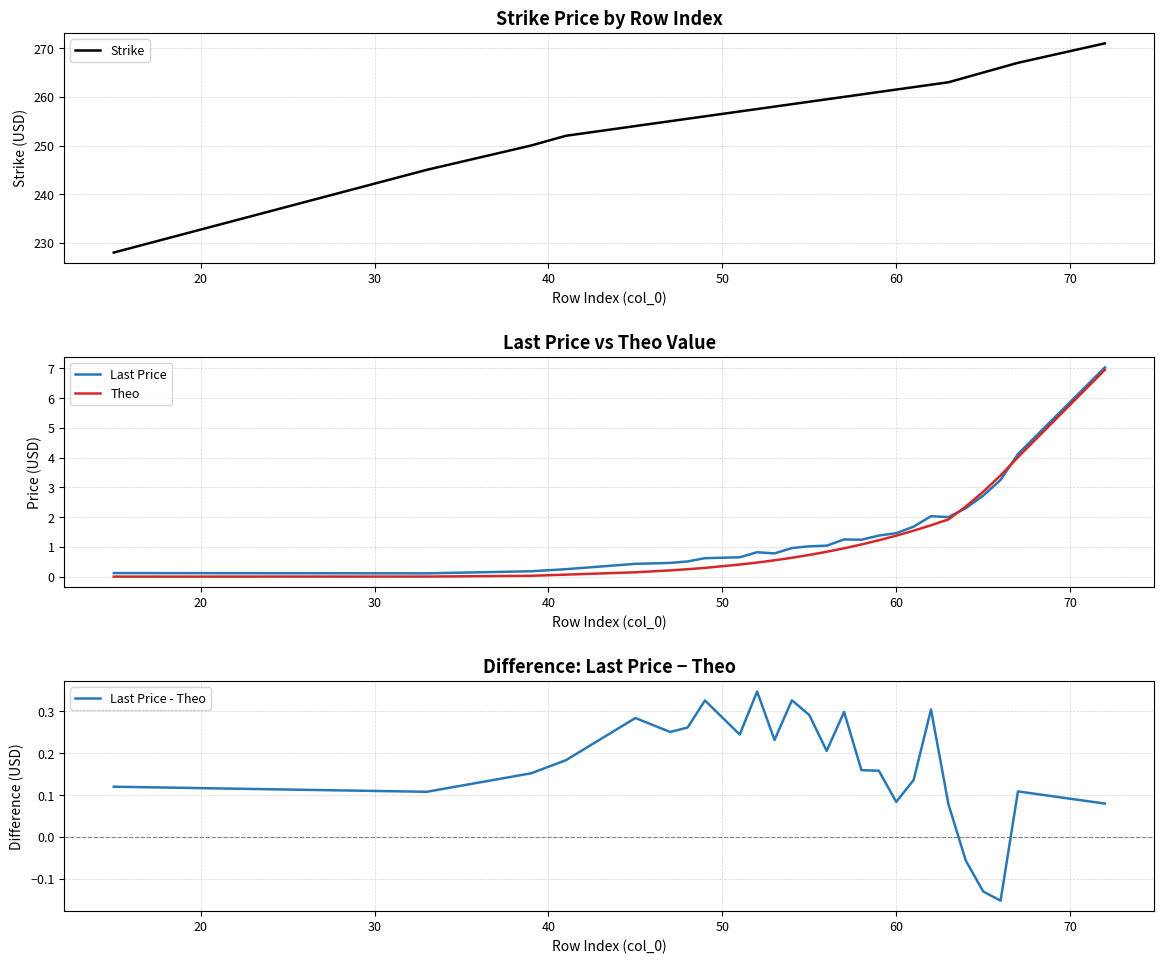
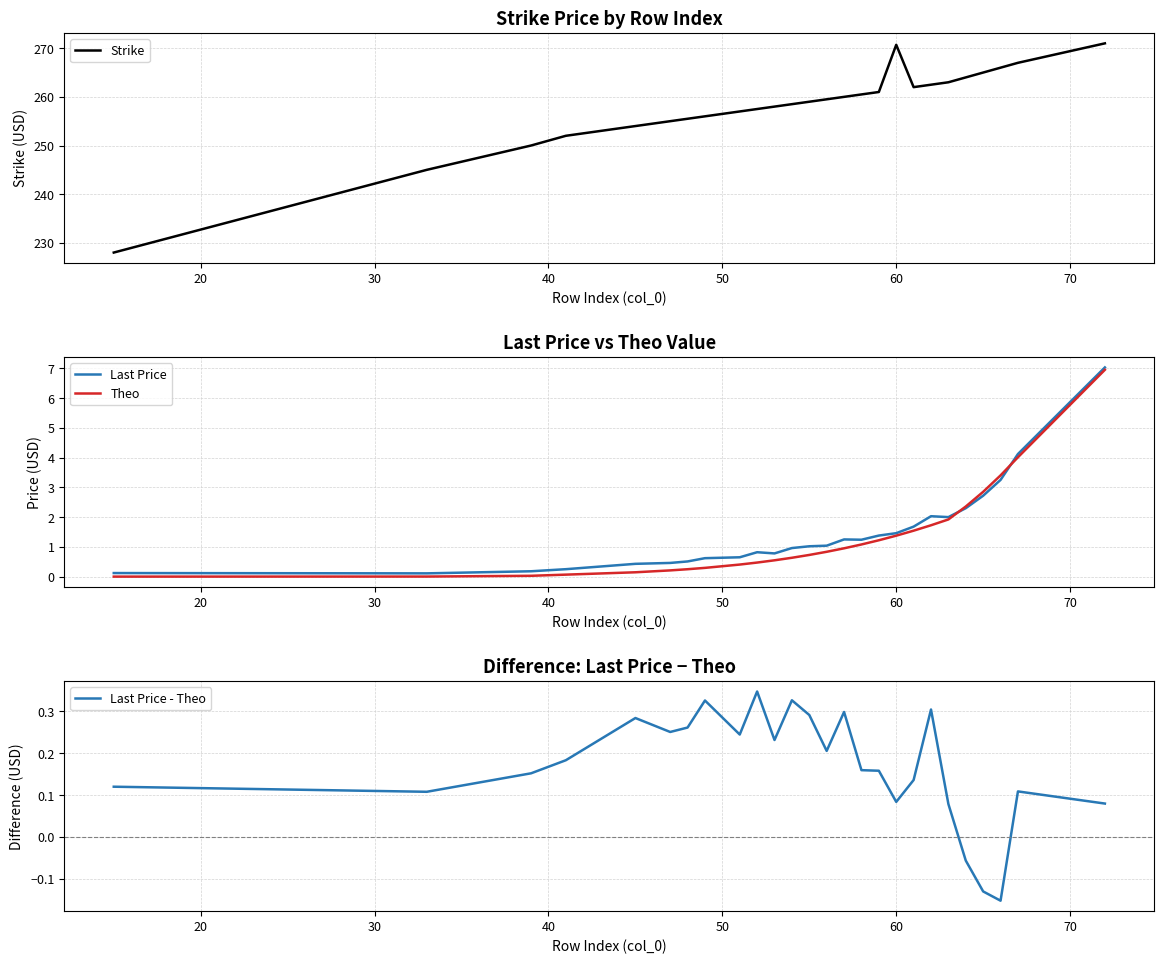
  {
    "Strike Price by Row Index": {
-     "60": 262
+     "60": 271
    },
    "Difference: Last Price − Theo": {
      "60": 0.08
    }
  }
